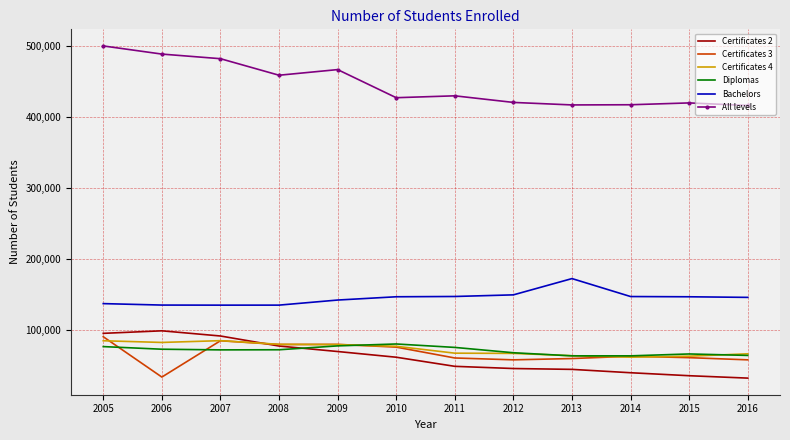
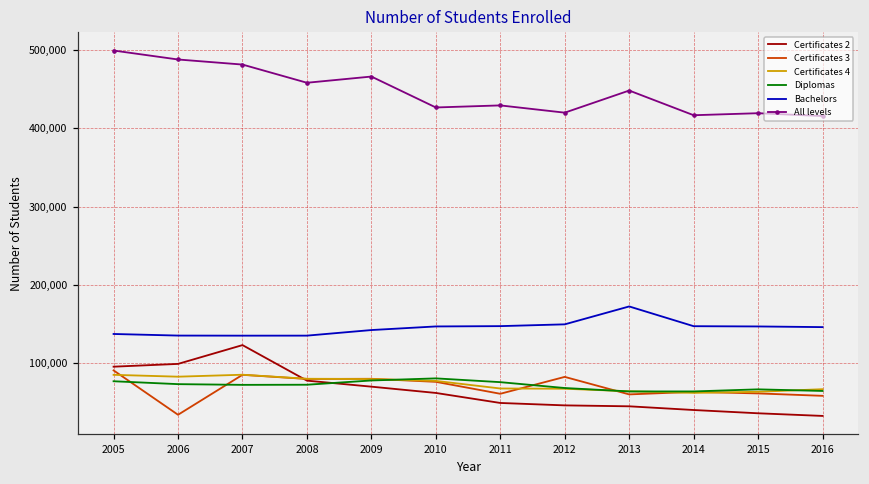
  {
    "Certificates 2": {
      "2005": "100,000",
      "2006": "100,000",
-     "2007": "90,000",
+     "2007": "120,000",
      "2009": "70,000",
      "2010": "60,000",
      "2011": "50,000",
      "2012": "50,000",
      "2013": "40,000",
      "2014": "40,000",
      "2015": "40,000",
      "2016": "30,000"
    },
    "Certificates 3": {
      "2005": "90,000",
      "2006": "30,000",
      "2011": "60,000",
-     "2012": "60,000",
+     "2012": "80,000",
      "2013": "60,000",
      "2016": "60,000"
    },
    "Certificates 4": {
      "2005": "80,000",
      "2006": "80,000",
      "2011": "70,000"
    },
    "Diplomas": {
      "2005": "80,000",
      "2006": "70,000",
      "2007": "70,000",
      "2008": "70,000",
      "2011": "80,000"
    },
    "Bachelors": {
      "2005": "140,000",
      "2006": "130,000",
      "2007": "130,000",
      "2008": "130,000",
      "2009": "140,000",
      "2010": "150,000",
      "2011": "150,000",
      "2012": "150,000",
      "2013": "170,000",
      "2014": "150,000",
      "2015": "150,000",
      "2016": "150,000"
    },
    "All levels": {
      "2005": "500,000",
      "2006": "490,000",
      "2007": "480,000",
      "2008": "460,000",
      "2009": "470,000",
      "2010": "430,000",
      "2011": "430,000",
      "2012": "420,000",
-     "2013": "420,000",
+     "2013": "450,000",
      "2014": "420,000",
      "2015": "420,000"
    }
  }
